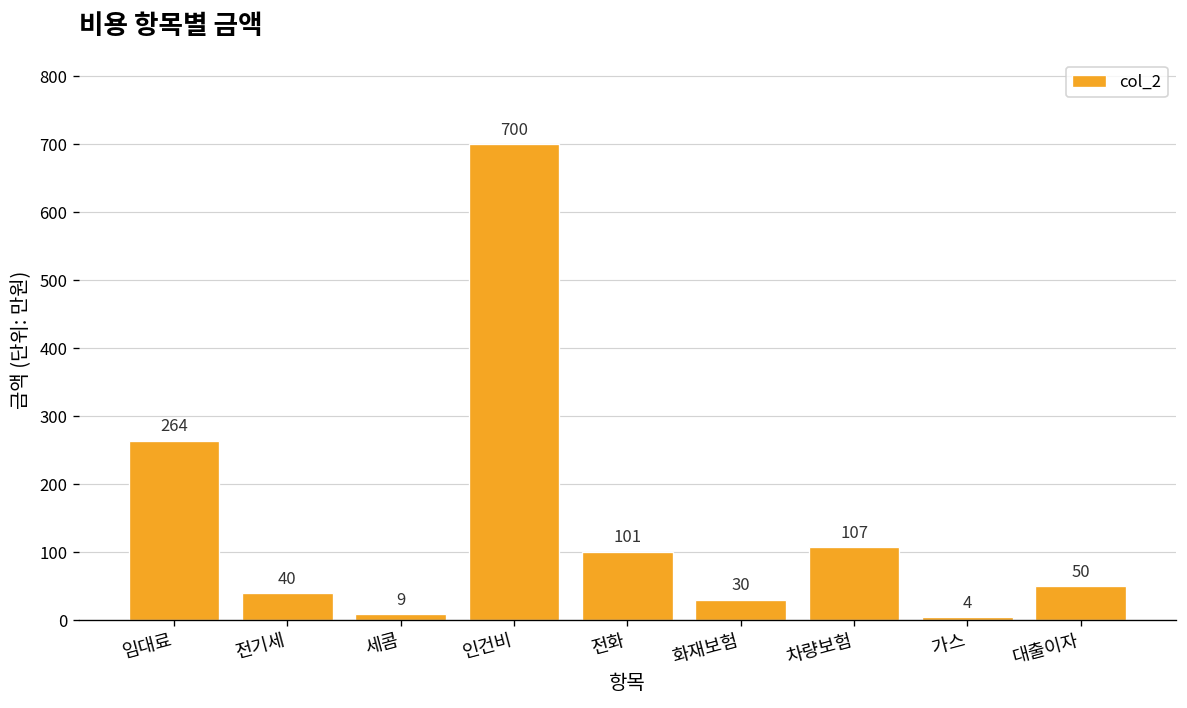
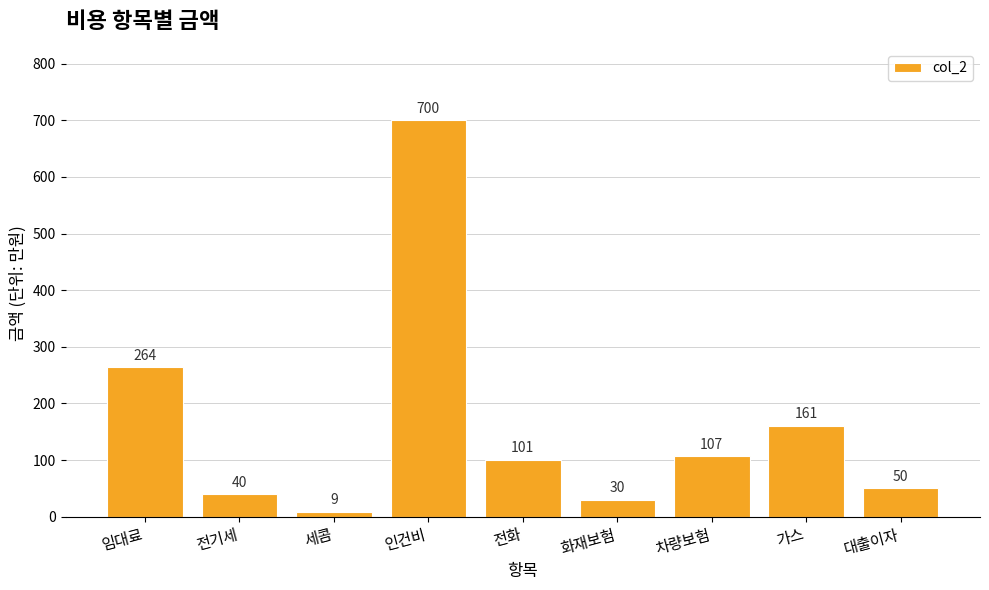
  {
    "임대료": 264,
    "전기세": 40,
    "세콤": 9,
    "인건비": 700,
    "전화": 101,
    "화재보험": 30,
    "차량보험": 107,
-   "가스": 4,
+   "가스": 161,
    "대출이자": 50
  }
